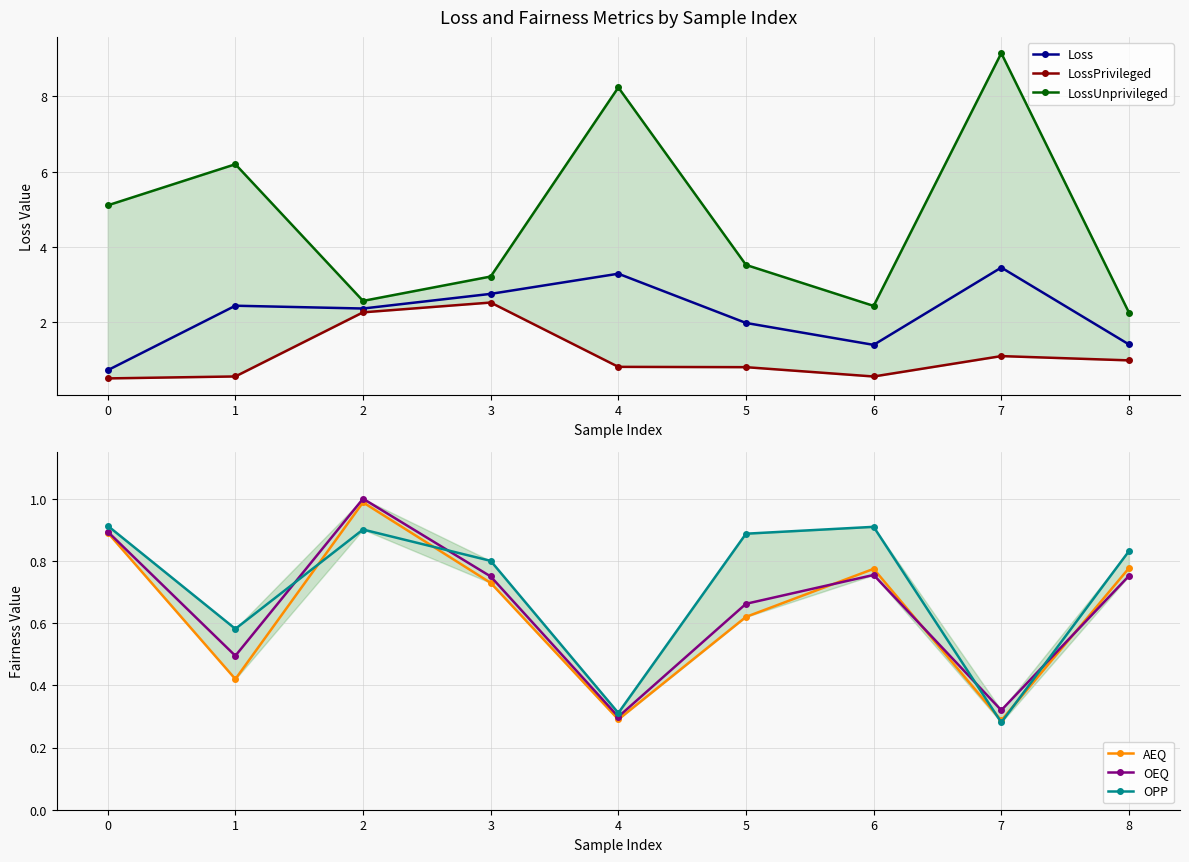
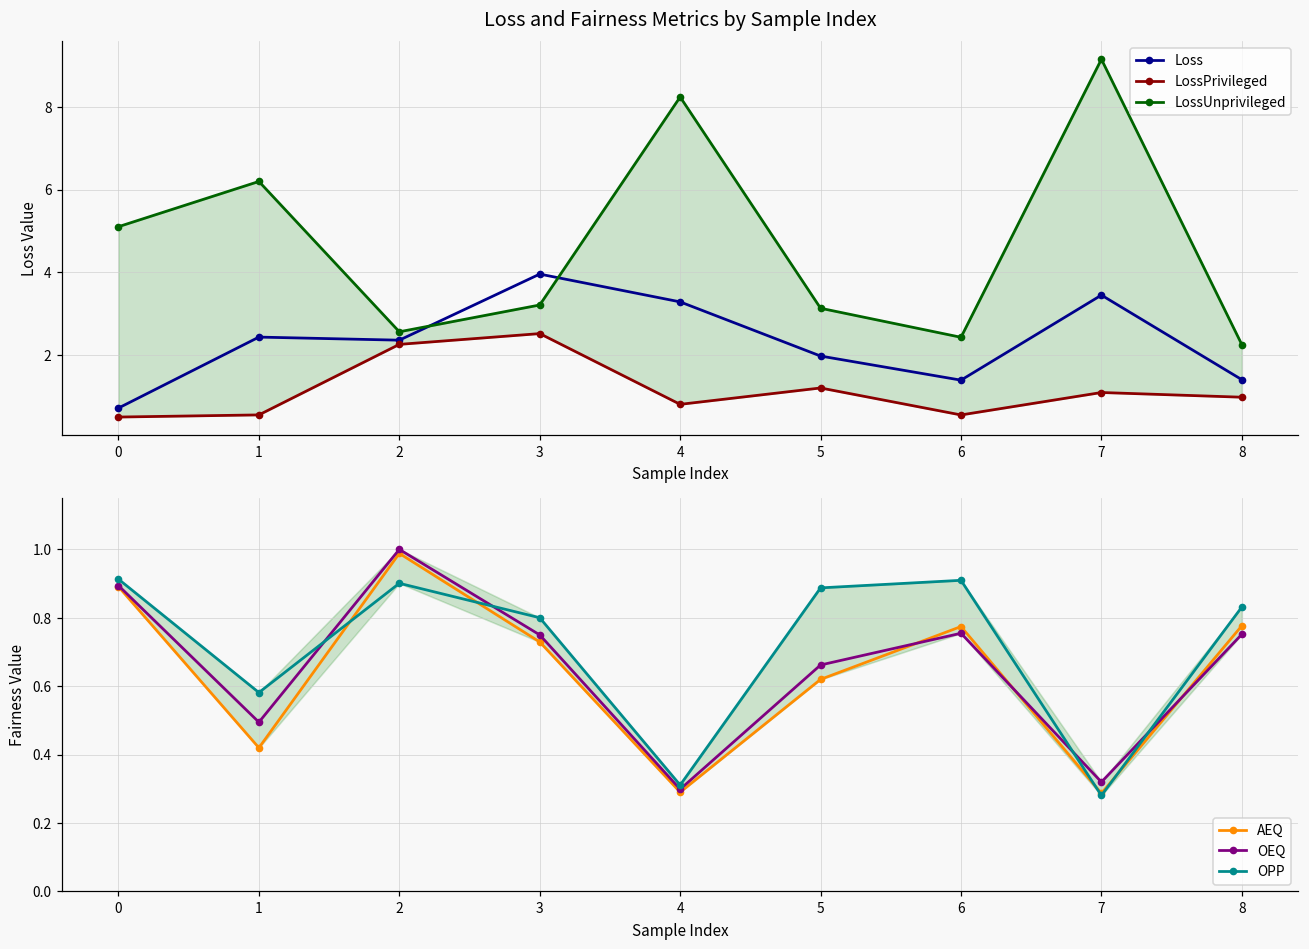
  {
    "Loss and Fairness Metrics by Sample Index": {
      "Loss": {
        "0": 0.7,
        "1": 2.4,
        "2": 2.4,
-       "3": 2.8,
+       "3": 4.0,
        "4": 3.3,
        "5": 2.0,
        "6": 1.4,
        "7": 3.4,
        "8": 1.4
      },
      "LossPrivileged": {
        "0": 0.5,
        "1": 0.6,
        "2": 2.3,
        "3": 2.5,
        "4": 0.8,
-       "5": 0.8,
+       "5": 1.2,
        "6": 0.6,
        "7": 1.1,
        "8": 1.0
      },
      "LossUnprivileged": {
        "0": 5.1,
        "1": 6.2,
        "2": 2.6,
        "3": 3.2,
        "4": 8.2,
-       "5": 3.5,
+       "5": 3.1,
        "6": 2.4,
        "7": 9.1,
        "8": 2.3
      }
    }
  }
